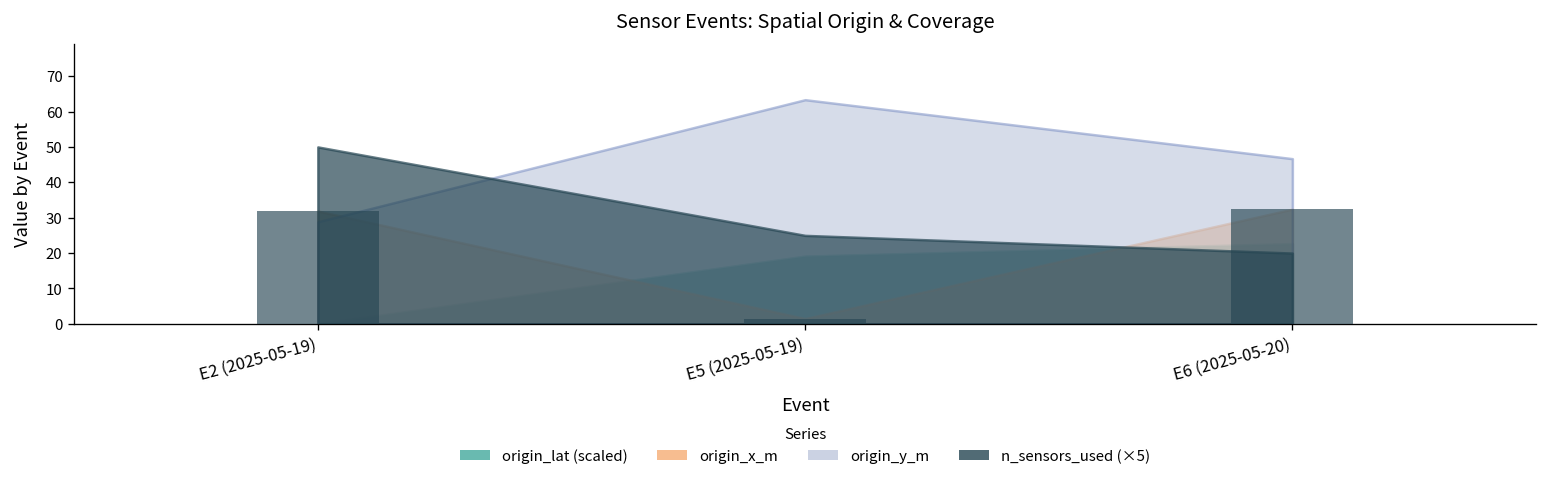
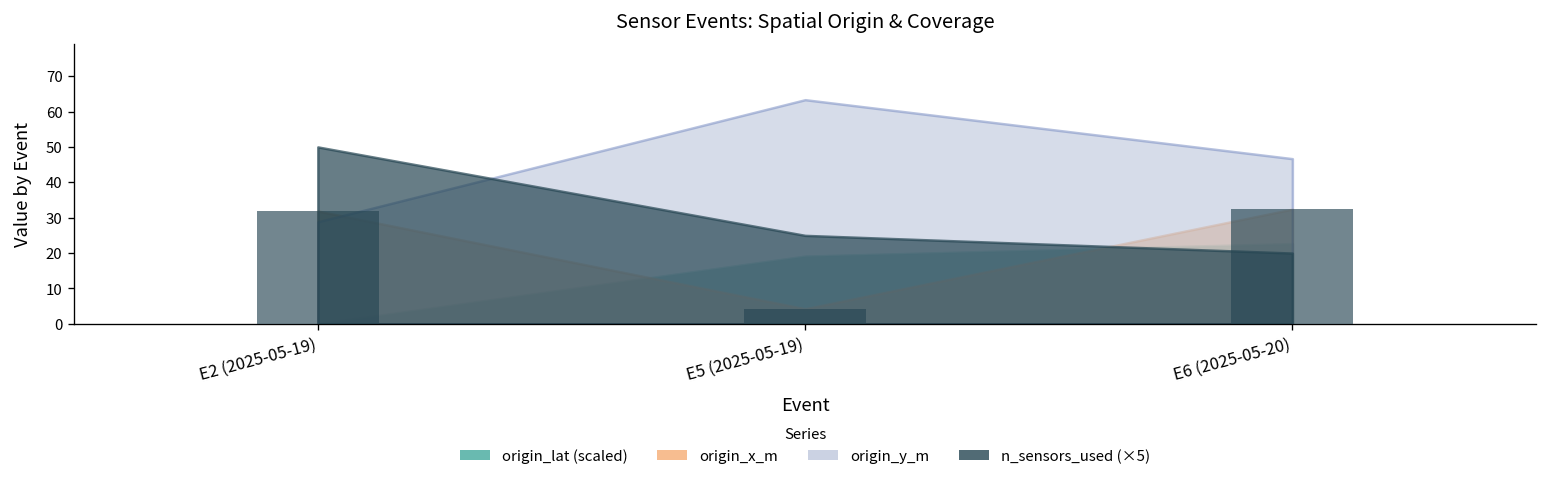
  {
    "origin_lat (scaled)": {
      "E2 (2025-05-19)": 0,
      "E5 (2025-05-19)": 19,
      "E6 (2025-05-20)": 23
    },
    "origin_x_m": {
      "E2 (2025-05-19)": 32,
-     "E5 (2025-05-19)": 1,
+     "E5 (2025-05-19)": 4,
      "E6 (2025-05-20)": 32
    },
    "origin_y_m": {
      "E2 (2025-05-19)": 29,
      "E5 (2025-05-19)": 63,
      "E6 (2025-05-20)": 47
    },
    "n_sensors_used (×5)": {
      "E2 (2025-05-19)": 50,
      "E5 (2025-05-19)": 25,
      "E6 (2025-05-20)": 20
    }
  }
